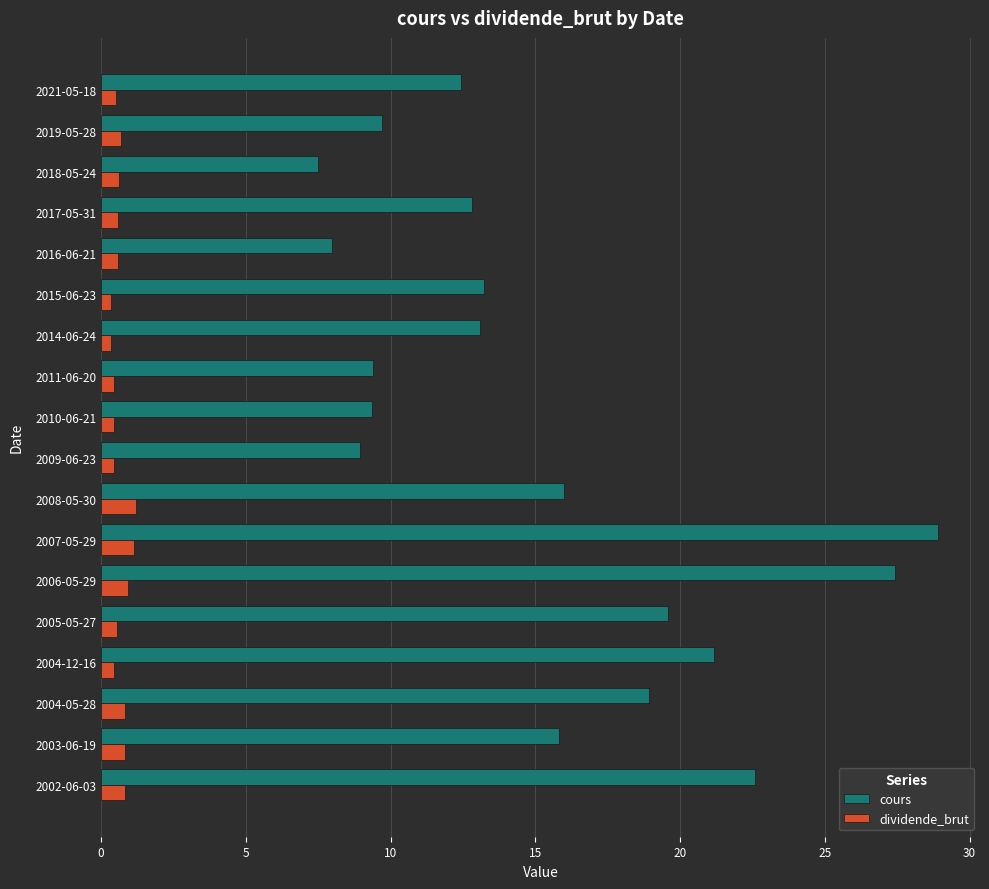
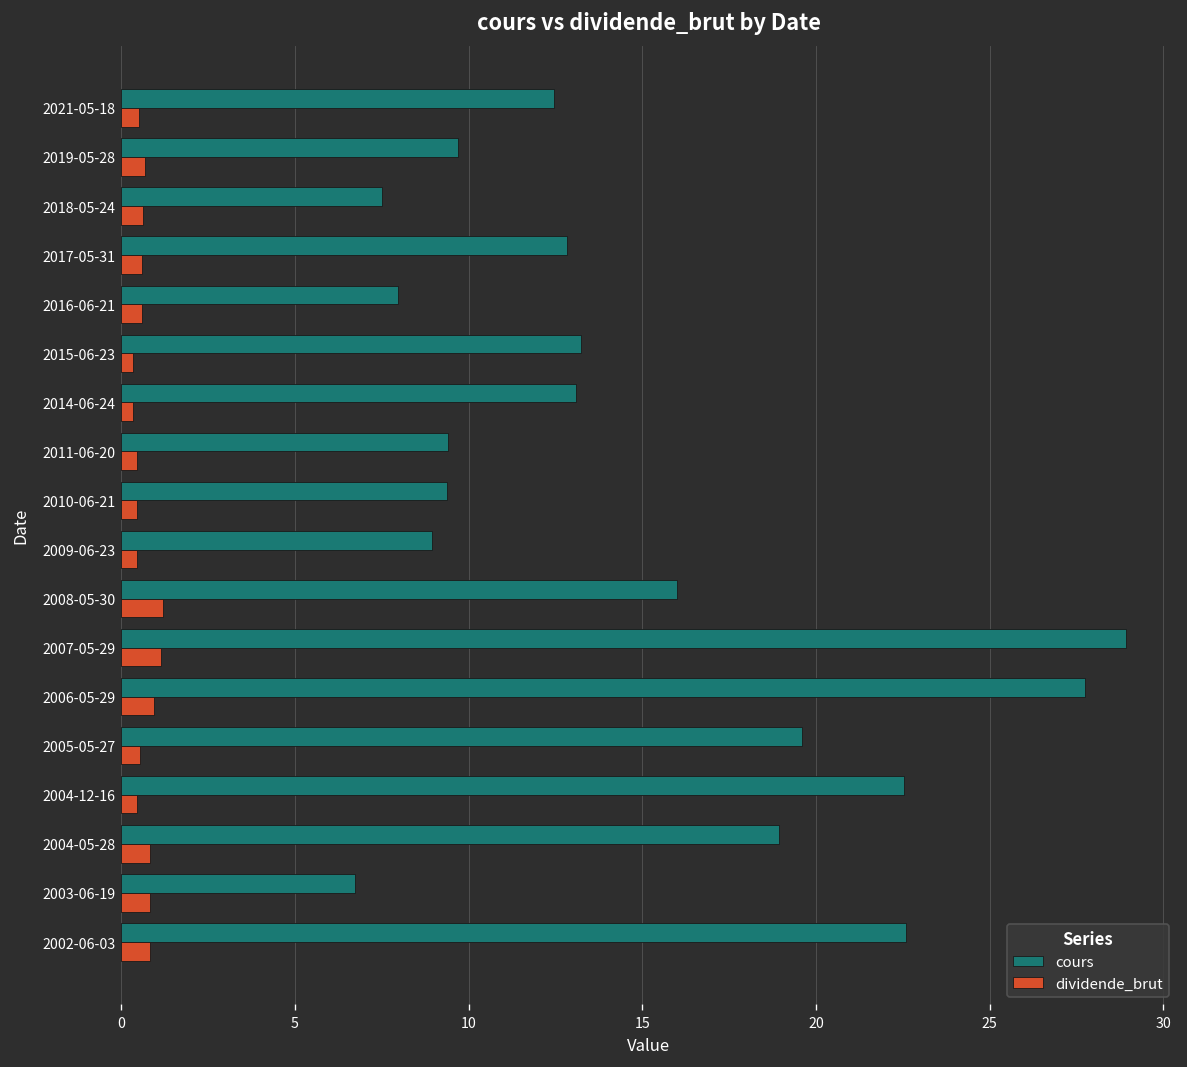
  {
    "cours": {
      "2021-05-18": 12.4,
      "2019-05-28": 9.7,
      "2018-05-24": 7.5,
      "2017-05-31": 12.8,
      "2016-06-21": 8.0,
      "2015-06-23": 13.2,
      "2014-06-24": 13.1,
      "2011-06-20": 9.4,
      "2010-06-21": 9.4,
      "2009-06-23": 9.0,
      "2008-05-30": 16.0,
      "2007-05-29": 28.9,
-     "2006-05-29": 27.4,
+     "2006-05-29": 27.8,
      "2005-05-27": 19.6,
-     "2004-12-16": 21.2,
+     "2004-12-16": 22.5,
      "2004-05-28": 18.9,
-     "2003-06-19": 15.8,
+     "2003-06-19": 6.7,
      "2002-06-03": 22.6
    },
    "dividende_brut": {
      "2021-05-18": 0.5,
      "2019-05-28": 0.7,
      "2018-05-24": 0.6,
      "2017-05-31": 0.6,
      "2016-06-21": 0.6,
      "2015-06-23": 0.4,
      "2014-06-24": 0.4,
      "2011-06-20": 0.5,
      "2010-06-21": 0.5,
      "2009-06-23": 0.5,
      "2008-05-30": 1.2,
      "2007-05-29": 1.2,
      "2006-05-29": 0.9,
      "2005-05-27": 0.5,
      "2004-12-16": 0.5,
      "2004-05-28": 0.8,
      "2003-06-19": 0.8,
      "2002-06-03": 0.8
    }
  }
